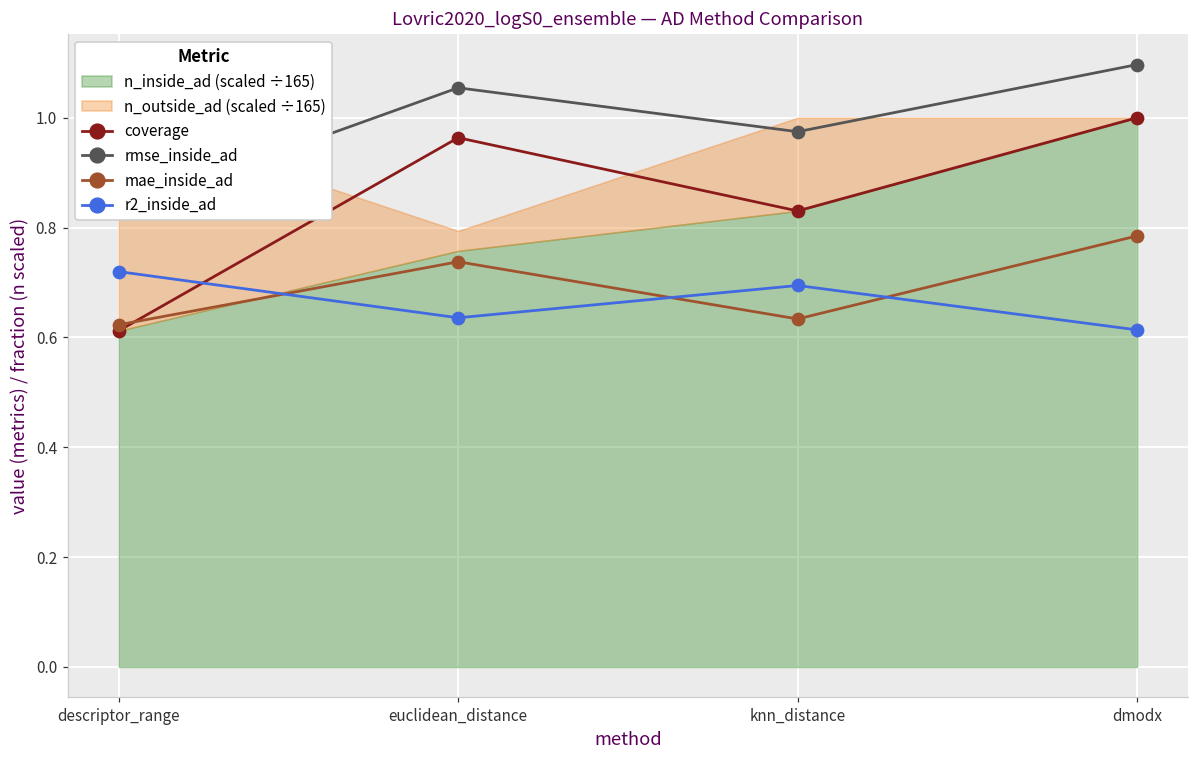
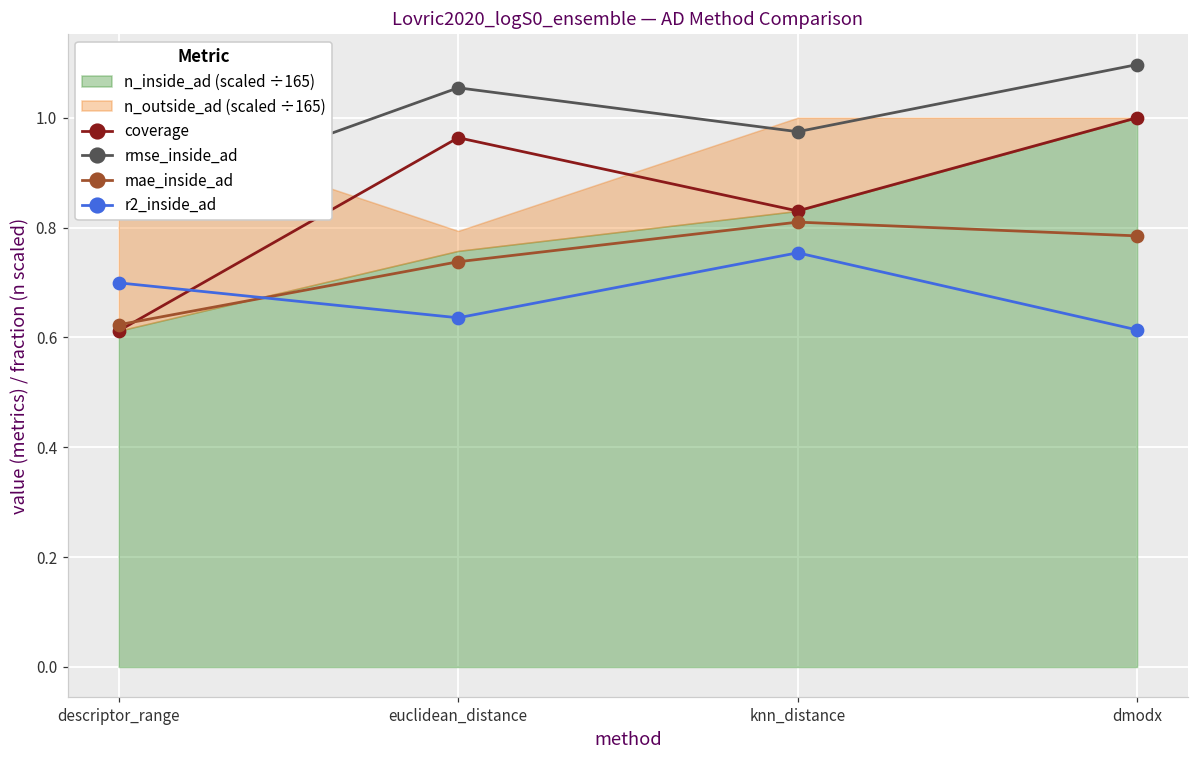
  {
    "coverage": {
      "euclidean_distance": 0.96
    },
    "n_inside_ad (scaled ÷165)": {
      "euclidean_distance": 0.76
    },
    "rmse_inside_ad": {
      "euclidean_distance": 1.05,
      "knn_distance": 0.97,
      "dmodx": 1.10
    },
    "n_outside_ad (scaled ÷165)": {
      "euclidean_distance": 0.04,
      "knn_distance": 0.17
    },
    "mae_inside_ad": {
      "descriptor_range": 0.62,
      "euclidean_distance": 0.74,
-     "knn_distance": 0.63,
+     "knn_distance": 0.81,
      "dmodx": 0.78
    },
    "r2_inside_ad": {
-     "descriptor_range": 0.72,
+     "descriptor_range": 0.70,
      "euclidean_distance": 0.64,
-     "knn_distance": 0.69,
+     "knn_distance": 0.75,
      "dmodx": 0.61
    }
  }
